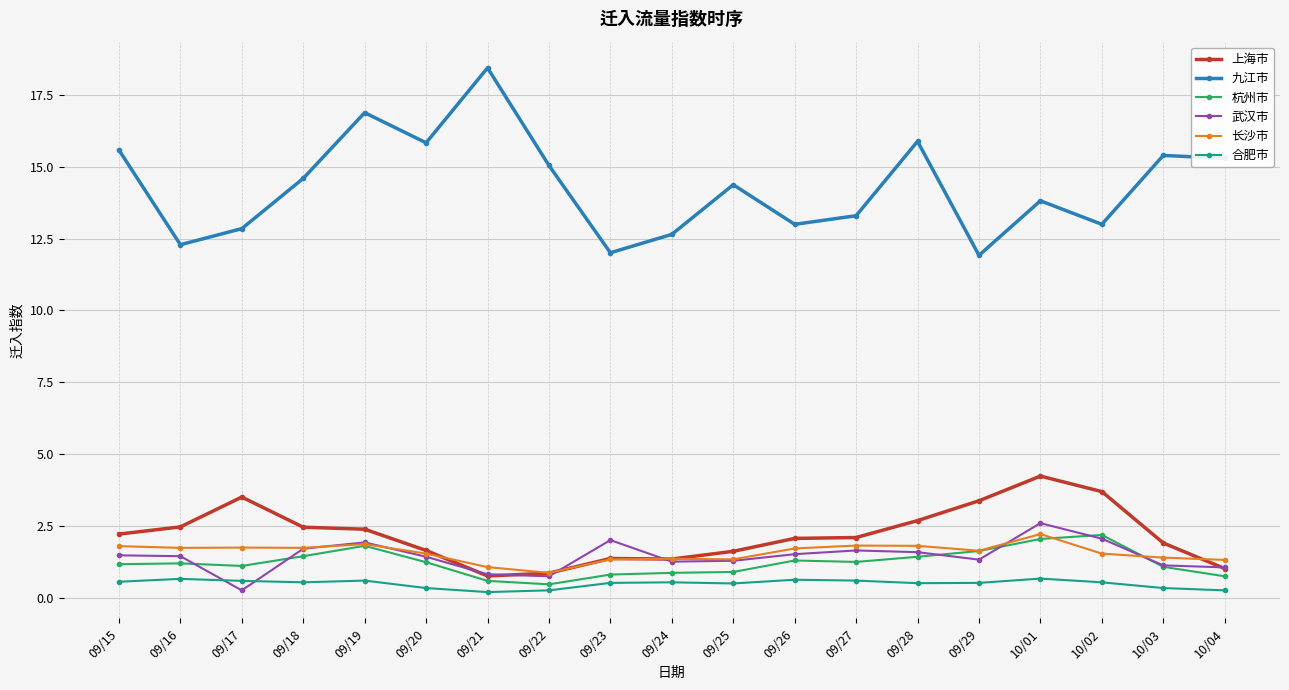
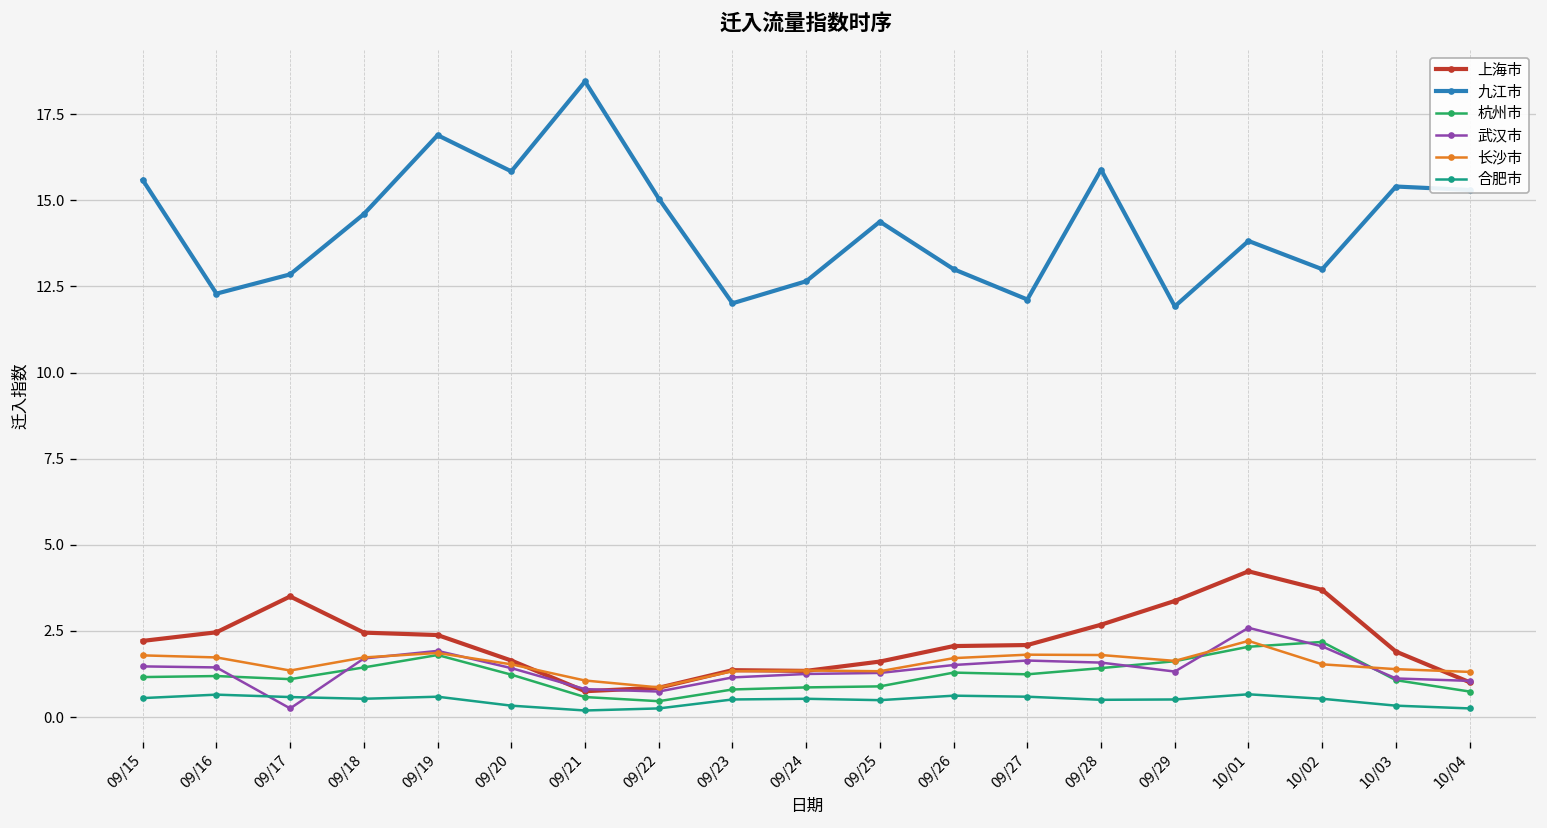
  {
    "上海市": {
      "09/15": 2.2,
      "09/16": 2.5,
      "09/17": 3.5,
      "09/18": 2.5,
      "09/19": 2.4,
      "09/20": 1.6,
      "09/25": 1.6,
      "09/26": 2.1,
      "09/27": 2.1,
      "09/28": 2.7,
      "09/29": 3.4,
      "10/01": 4.2,
      "10/02": 3.7,
      "10/03": 1.9
    },
    "九江市": {
      "09/15": 15.6,
      "09/16": 12.3,
      "09/17": 12.9,
      "09/18": 14.6,
      "09/19": 16.9,
      "09/20": 15.8,
      "09/21": 18.5,
      "09/22": 15.1,
      "09/23": 12.0,
      "09/24": 12.7,
      "09/25": 14.4,
      "09/26": 13.0,
-     "09/27": 13.3,
+     "09/27": 12.1,
      "09/28": 15.9,
      "09/29": 11.9,
      "10/01": 13.8,
      "10/02": 13.0,
      "10/03": 15.4
    },
    "武汉市": {
      "09/15": 1.5,
      "09/16": 1.4,
      "09/17": 0.3,
      "09/20": 1.4,
      "09/22": 0.7,
-     "09/23": 2.0,
+     "09/23": 1.2,
      "09/26": 1.5,
      "09/27": 1.6,
      "09/28": 1.6,
      "09/29": 1.3,
      "10/01": 2.6,
      "10/02": 2.1
    },
    "长沙市": {
      "09/15": 1.8,
      "09/16": 1.7,
-     "09/17": 1.7,
+     "09/17": 1.4,
      "09/20": 1.5,
      "09/21": 1.1,
      "09/26": 1.7,
      "09/27": 1.8,
      "09/28": 1.8,
      "10/01": 2.2,
      "10/02": 1.5,
      "10/03": 1.4,
      "10/04": 1.3
    }
  }
